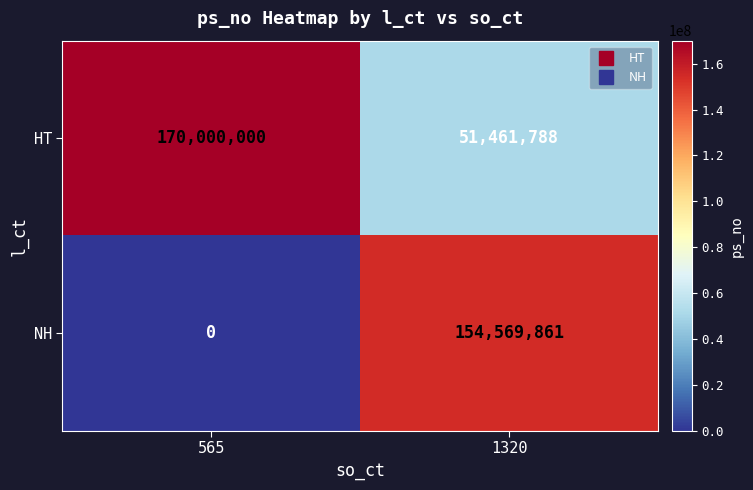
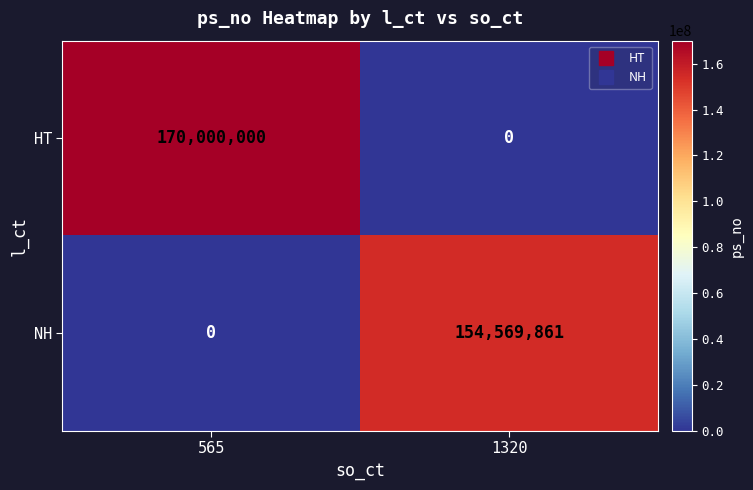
  {
    "HT": {
      "565": "170,000,000",
-     "1320": "51,461,788"
+     "1320": "0"
    },
    "NH": {
      "565": "0",
      "1320": "154,569,861"
    }
  }
